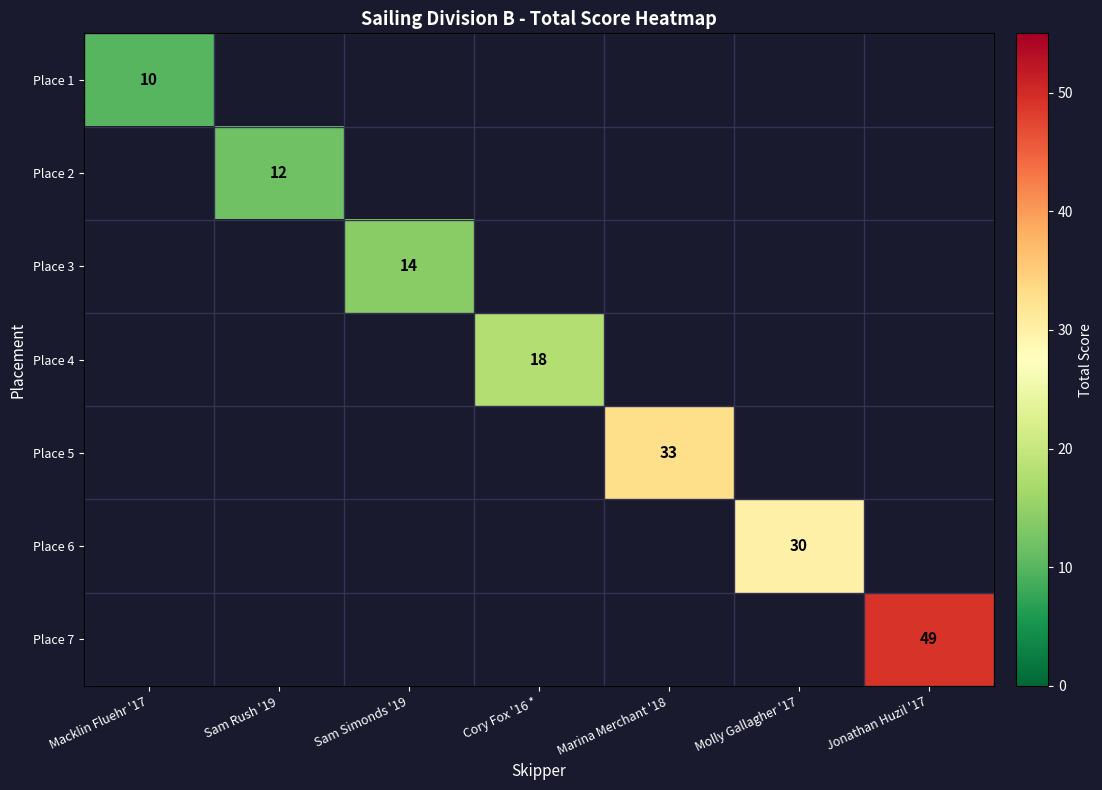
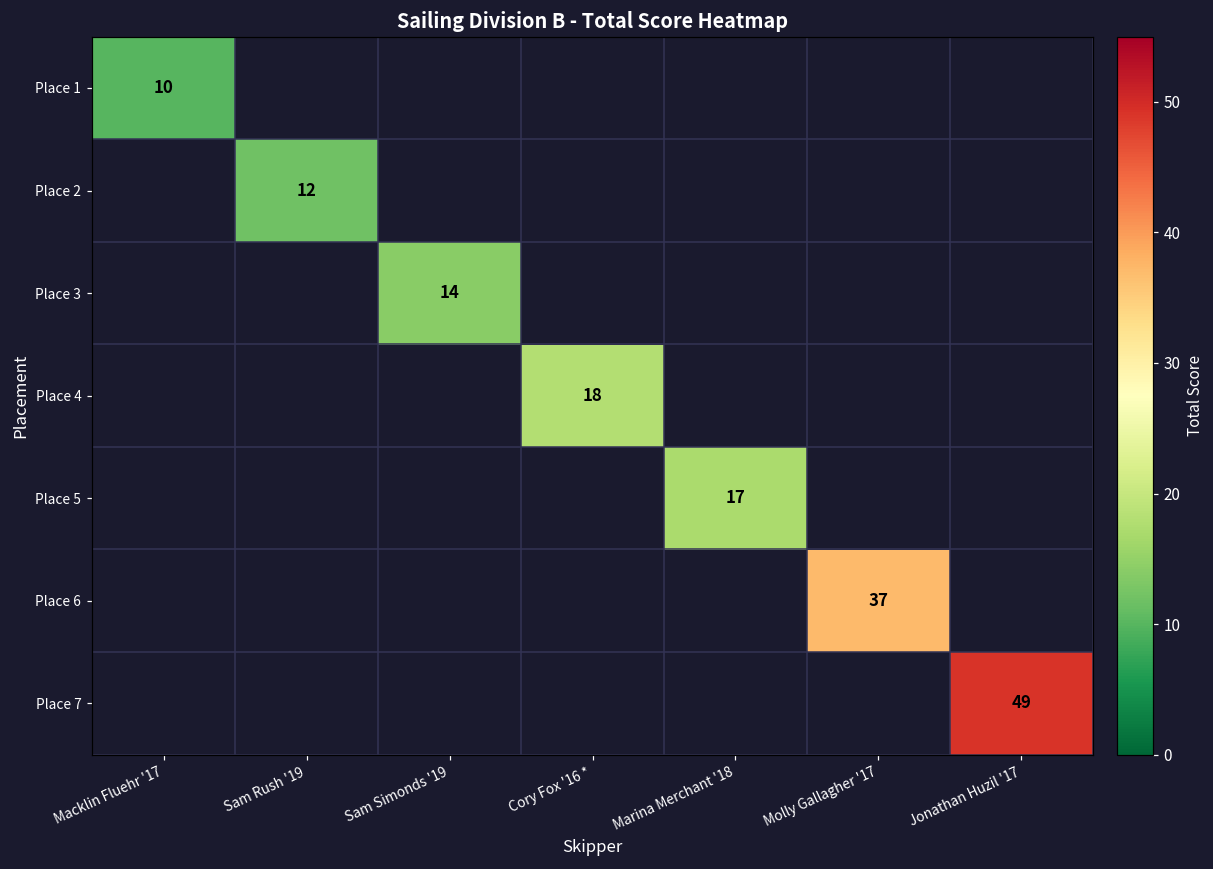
  {
    "Place 1": {
      "Macklin Fluehr '17": 10
    },
    "Place 2": {
      "Sam Rush '19": 12
    },
    "Place 3": {
      "Sam Simonds '19": 14
    },
    "Place 4": {
      "Cory Fox '16 *": 18
    },
    "Place 5": {
-     "Marina Merchant '18": 33
+     "Marina Merchant '18": 17
    },
    "Place 6": {
-     "Molly Gallagher '17": 30
+     "Molly Gallagher '17": 37
    },
    "Place 7": {
      "Jonathan Huzil '17": 49
    }
  }
